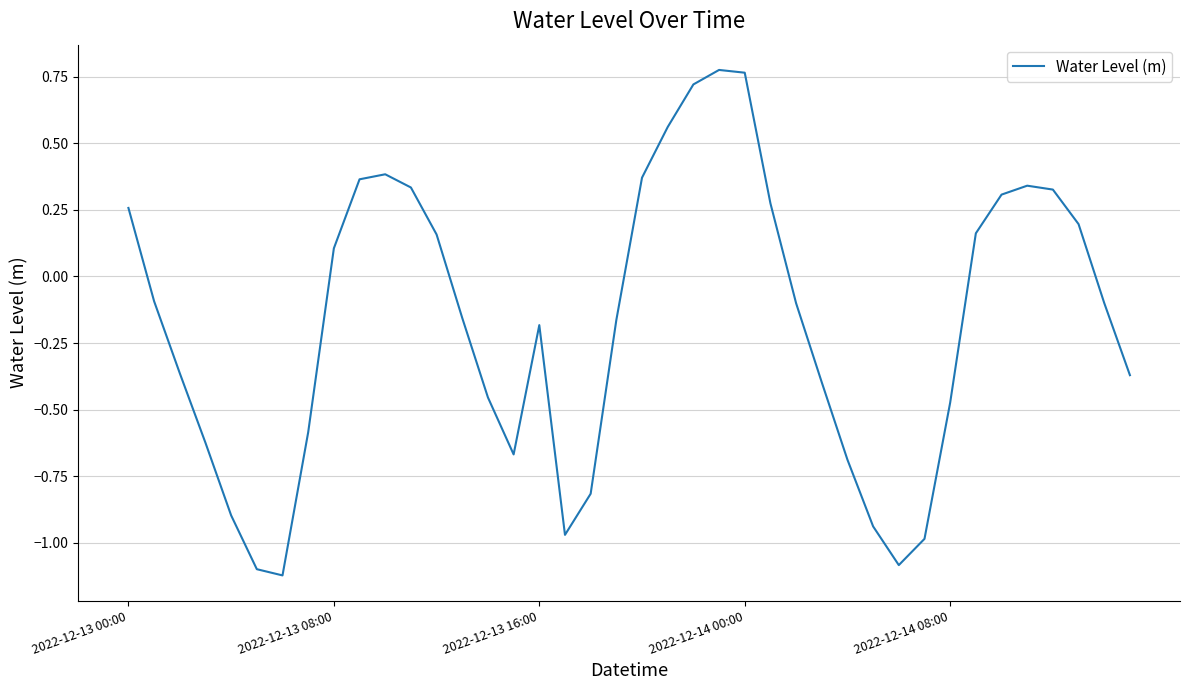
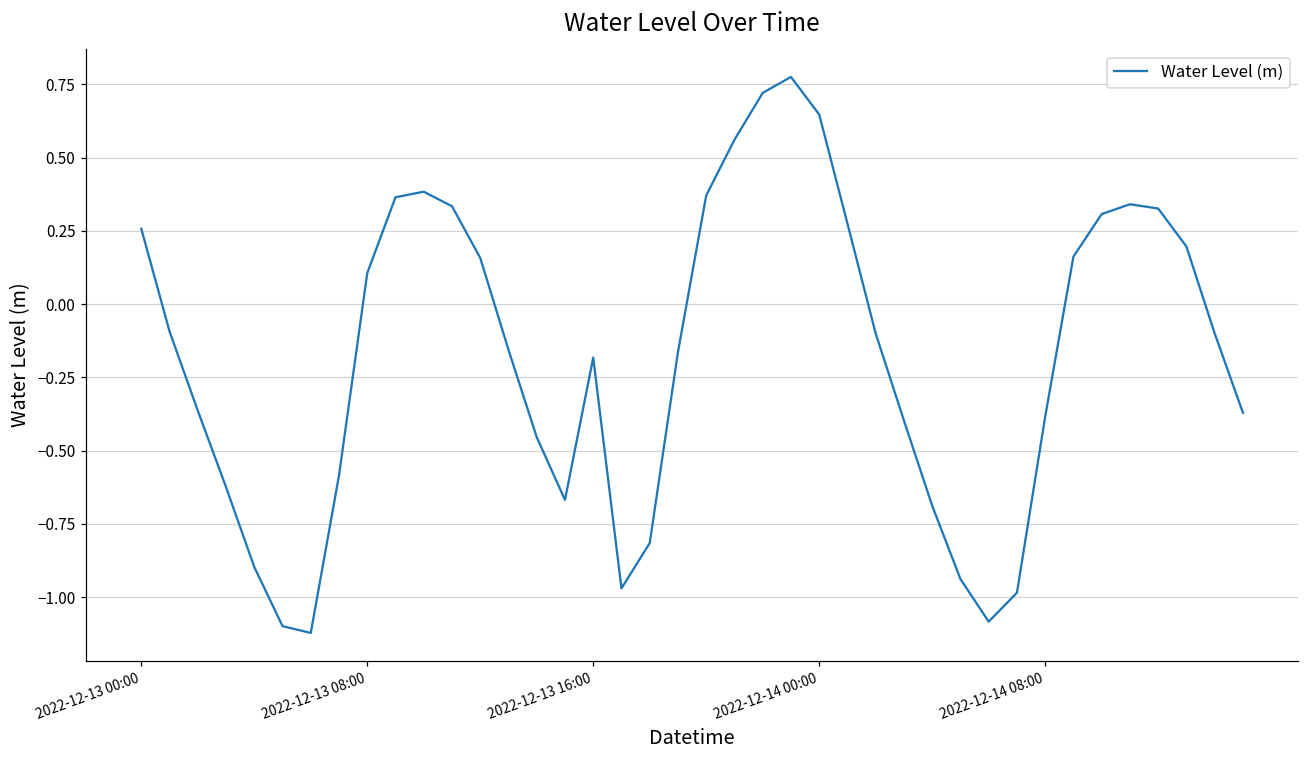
  {
    "2022-12-13 00:00": 0.26,
    "2022-12-13 08:00": 0.11,
    "2022-12-13 16:00": -0.18,
-   "2022-12-14 00:00": 0.76,
-   "2022-12-14 08:00": -0.47
+   "2022-12-14 00:00": 0.65,
+   "2022-12-14 08:00": -0.38
  }
